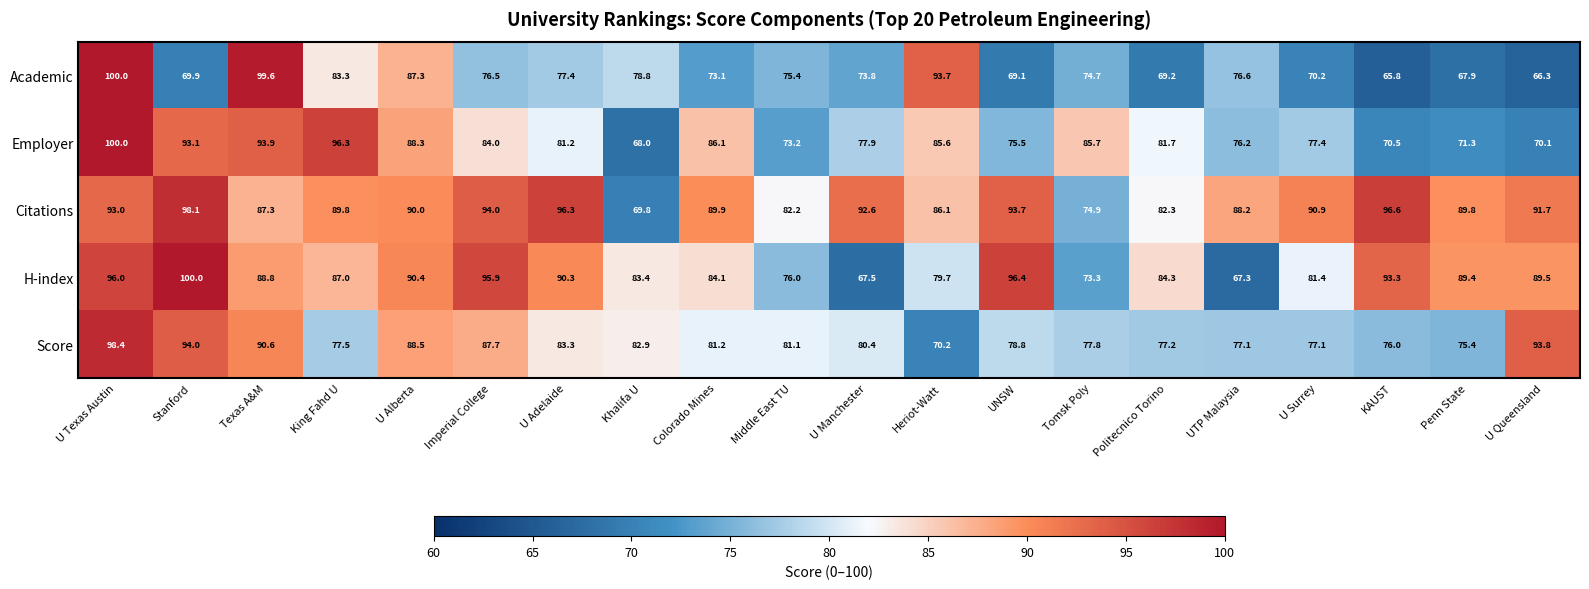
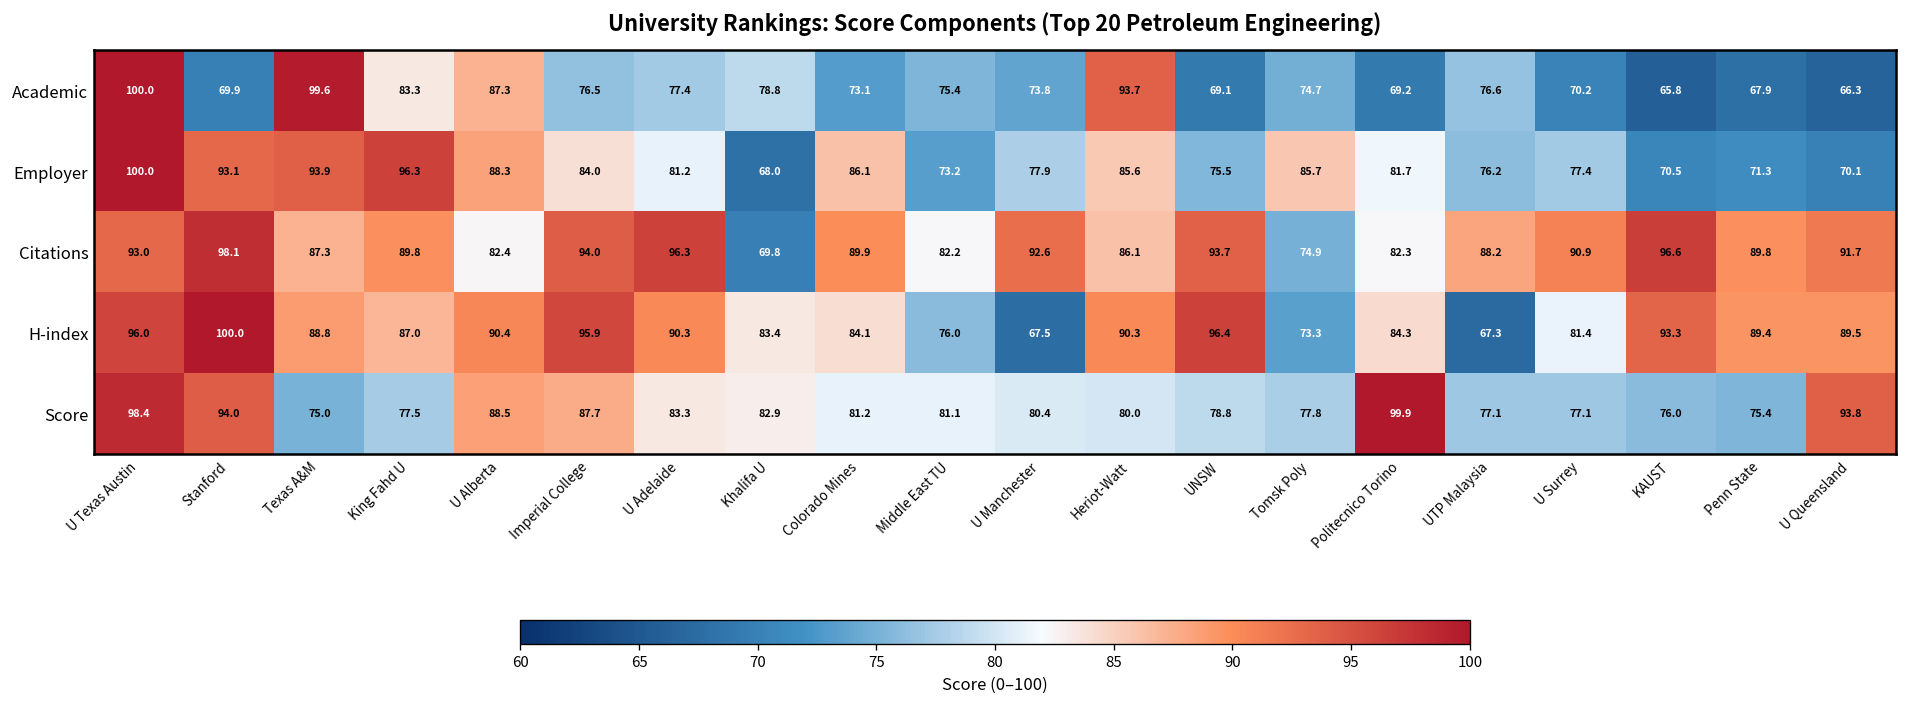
  {
    "Academic": {
      "U Texas Austin": 100.0,
      "Stanford": 69.9,
      "Texas A&M": 99.6,
      "King Fahd U": 83.3,
      "U Alberta": 87.3,
      "Imperial College": 76.5,
      "U Adelaide": 77.4,
      "Khalifa U": 78.8,
      "Colorado Mines": 73.1,
      "Middle East TU": 75.4,
      "U Manchester": 73.8,
      "Heriot-Watt": 93.7,
      "UNSW": 69.1,
      "Tomsk Poly": 74.7,
      "Politecnico Torino": 69.2,
      "UTP Malaysia": 76.6,
      "U Surrey": 70.2,
      "KAUST": 65.8,
      "Penn State": 67.9,
      "U Queensland": 66.3
    },
    "Employer": {
      "U Texas Austin": 100.0,
      "Stanford": 93.1,
      "Texas A&M": 93.9,
      "King Fahd U": 96.3,
      "U Alberta": 88.3,
      "Imperial College": 84.0,
      "U Adelaide": 81.2,
      "Khalifa U": 68.0,
      "Colorado Mines": 86.1,
      "Middle East TU": 73.2,
      "U Manchester": 77.9,
      "Heriot-Watt": 85.6,
      "UNSW": 75.5,
      "Tomsk Poly": 85.7,
      "Politecnico Torino": 81.7,
      "UTP Malaysia": 76.2,
      "U Surrey": 77.4,
      "KAUST": 70.5,
      "Penn State": 71.3,
      "U Queensland": 70.1
    },
    "Citations": {
      "U Texas Austin": 93.0,
      "Stanford": 98.1,
      "Texas A&M": 87.3,
      "King Fahd U": 89.8,
-     "U Alberta": 90.0,
+     "U Alberta": 82.4,
      "Imperial College": 94.0,
      "U Adelaide": 96.3,
      "Khalifa U": 69.8,
      "Colorado Mines": 89.9,
      "Middle East TU": 82.2,
      "U Manchester": 92.6,
      "Heriot-Watt": 86.1,
      "UNSW": 93.7,
      "Tomsk Poly": 74.9,
      "Politecnico Torino": 82.3,
      "UTP Malaysia": 88.2,
      "U Surrey": 90.9,
      "KAUST": 96.6,
      "Penn State": 89.8,
      "U Queensland": 91.7
    },
    "H-index": {
      "U Texas Austin": 96.0,
      "Stanford": 100.0,
      "Texas A&M": 88.8,
      "King Fahd U": 87.0,
      "U Alberta": 90.4,
      "Imperial College": 95.9,
      "U Adelaide": 90.3,
      "Khalifa U": 83.4,
      "Colorado Mines": 84.1,
      "Middle East TU": 76.0,
      "U Manchester": 67.5,
-     "Heriot-Watt": 79.7,
+     "Heriot-Watt": 90.3,
      "UNSW": 96.4,
      "Tomsk Poly": 73.3,
      "Politecnico Torino": 84.3,
      "UTP Malaysia": 67.3,
      "U Surrey": 81.4,
      "KAUST": 93.3,
      "Penn State": 89.4,
      "U Queensland": 89.5
    },
    "Score": {
      "U Texas Austin": 98.4,
      "Stanford": 94.0,
-     "Texas A&M": 90.6,
+     "Texas A&M": 75.0,
      "King Fahd U": 77.5,
      "U Alberta": 88.5,
      "Imperial College": 87.7,
      "U Adelaide": 83.3,
      "Khalifa U": 82.9,
      "Colorado Mines": 81.2,
      "Middle East TU": 81.1,
      "U Manchester": 80.4,
-     "Heriot-Watt": 70.2,
+     "Heriot-Watt": 80.0,
      "UNSW": 78.8,
      "Tomsk Poly": 77.8,
-     "Politecnico Torino": 77.2,
+     "Politecnico Torino": 99.9,
      "UTP Malaysia": 77.1,
      "U Surrey": 77.1,
      "KAUST": 76.0,
      "Penn State": 75.4,
      "U Queensland": 93.8
    }
  }
